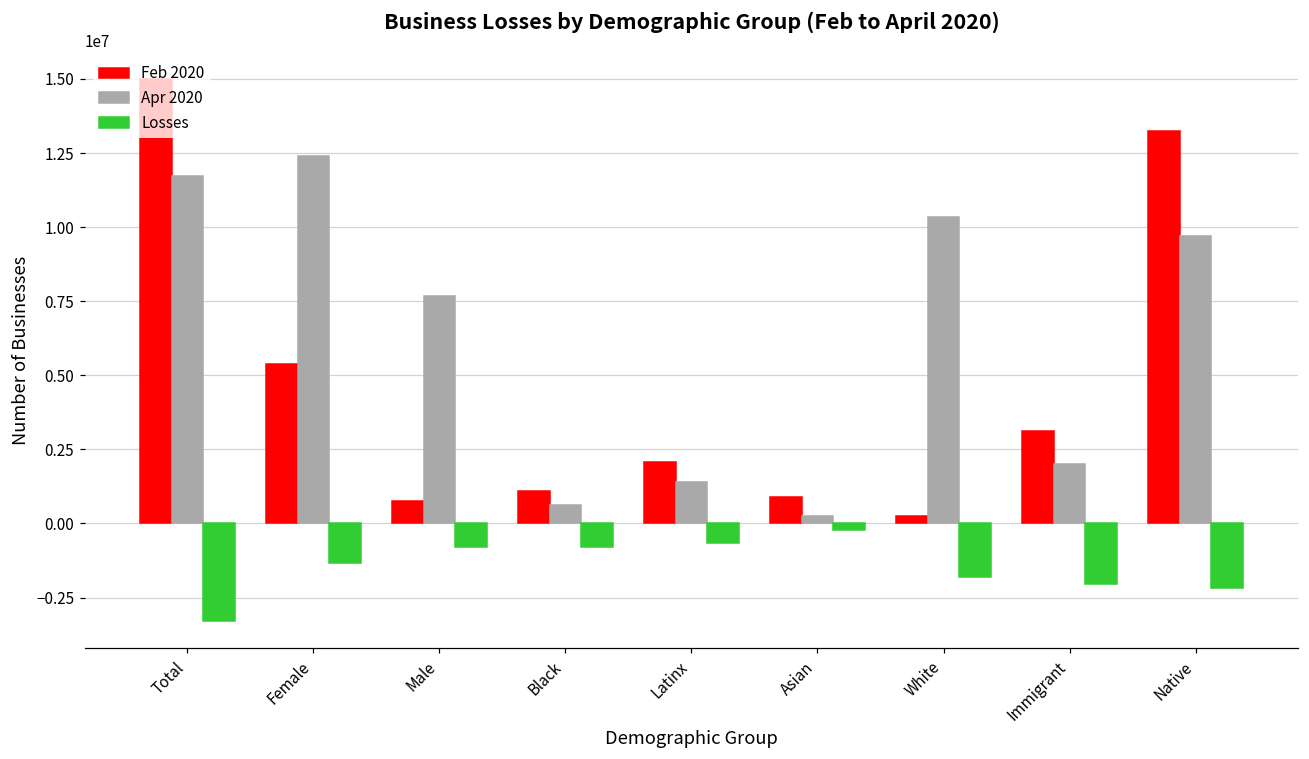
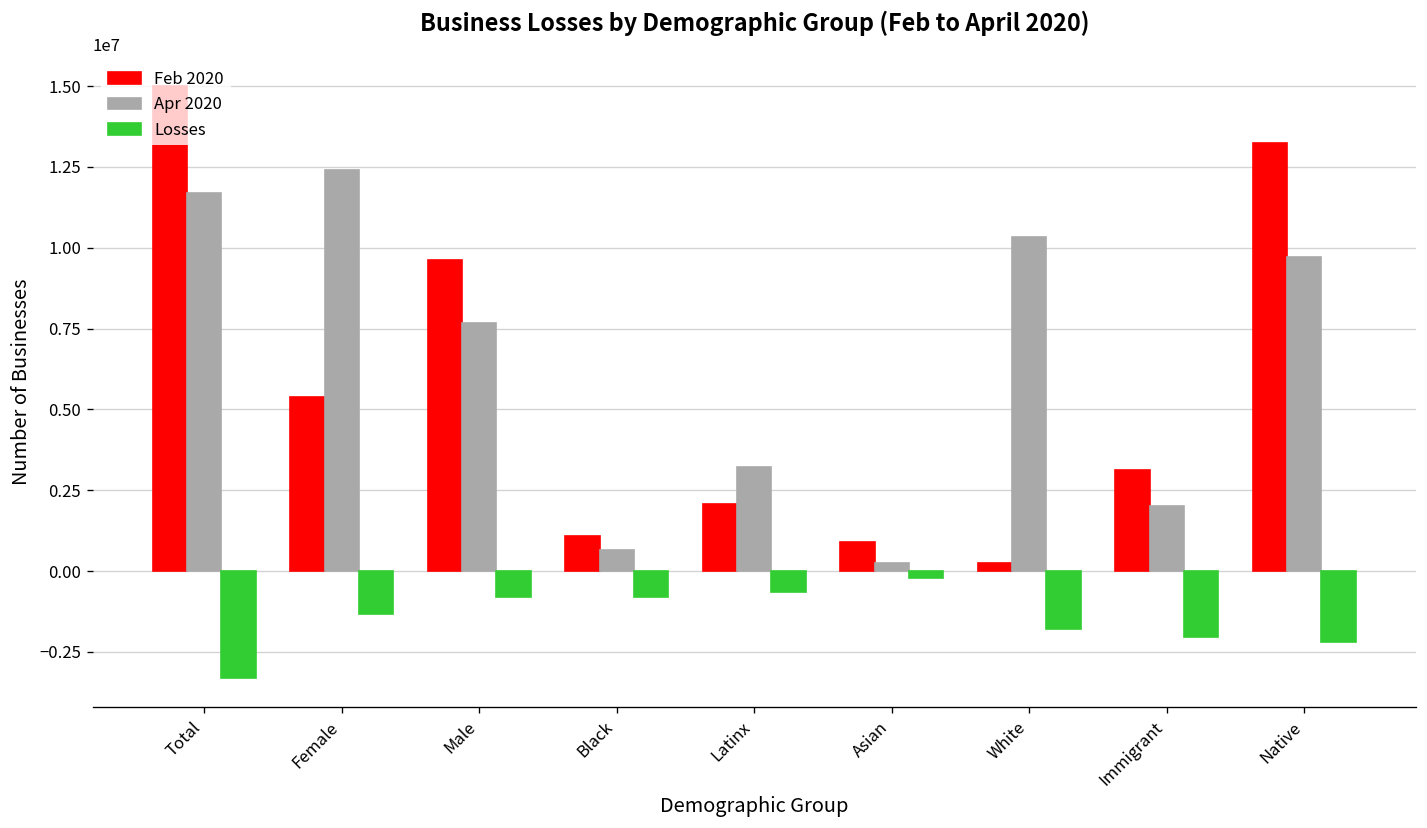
  {
    "Feb 2020": {
      "Female": 5400000,
-     "Male": 800000,
+     "Male": 9600000,
      "Black": 1100000,
      "Latinx": 2100000,
      "Asian": 900000,
      "White": 300000,
      "Immigrant": 3100000,
      "Native": 13200000
    },
    "Apr 2020": {
      "Total": 11700000,
      "Female": 12400000,
      "Male": 7700000,
      "Black": 600000,
-     "Latinx": 1400000,
+     "Latinx": 3200000,
      "Asian": 300000,
      "White": 10300000,
      "Immigrant": 2000000,
      "Native": 9700000
    },
    "Losses": {
      "Total": -3300000,
      "Female": -1300000,
      "Male": -800000,
      "Black": -800000,
      "Latinx": -700000,
      "Asian": -200000,
      "White": -1800000,
      "Immigrant": -2000000,
      "Native": -2200000
    }
  }
